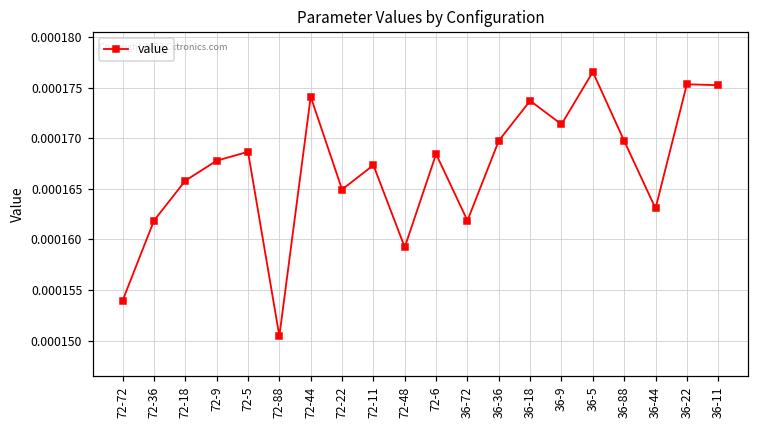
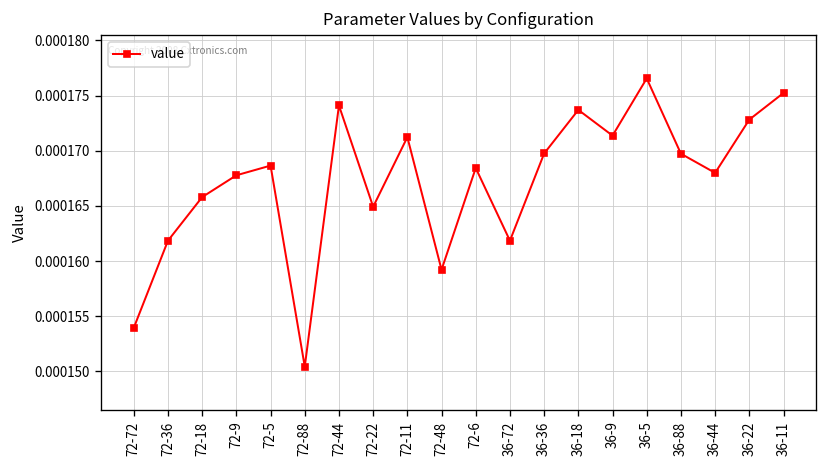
  {
    "72-72": 0.000154,
    "72-36": 0.000162,
    "72-18": 0.000166,
    "72-9": 0.000168,
    "72-5": 0.000169,
    "72-88": 0.000150,
    "72-44": 0.000174,
    "72-22": 0.000165,
-   "72-11": 0.000167,
+   "72-11": 0.000171,
    "72-48": 0.000159,
    "72-6": 0.000168,
    "36-72": 0.000162,
    "36-36": 0.000170,
    "36-18": 0.000174,
    "36-9": 0.000171,
    "36-5": 0.000177,
    "36-88": 0.000170,
-   "36-44": 0.000163,
-   "36-22": 0.000175,
+   "36-44": 0.000168,
+   "36-22": 0.000173,
    "36-11": 0.000175
  }
